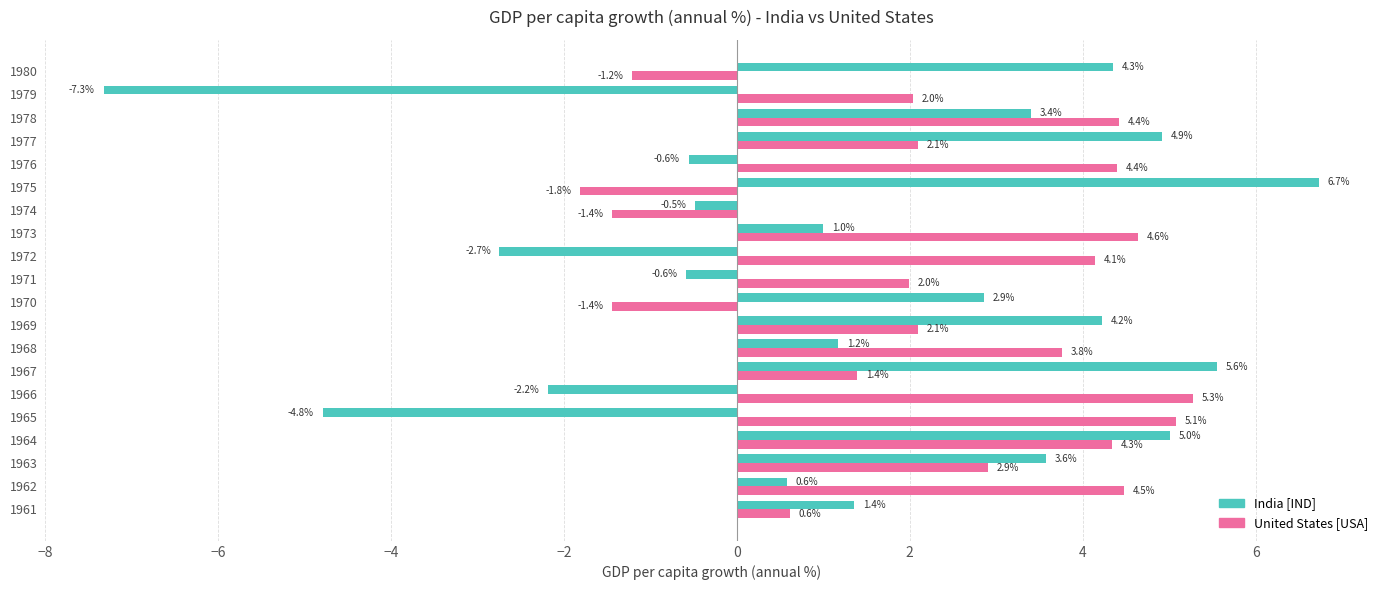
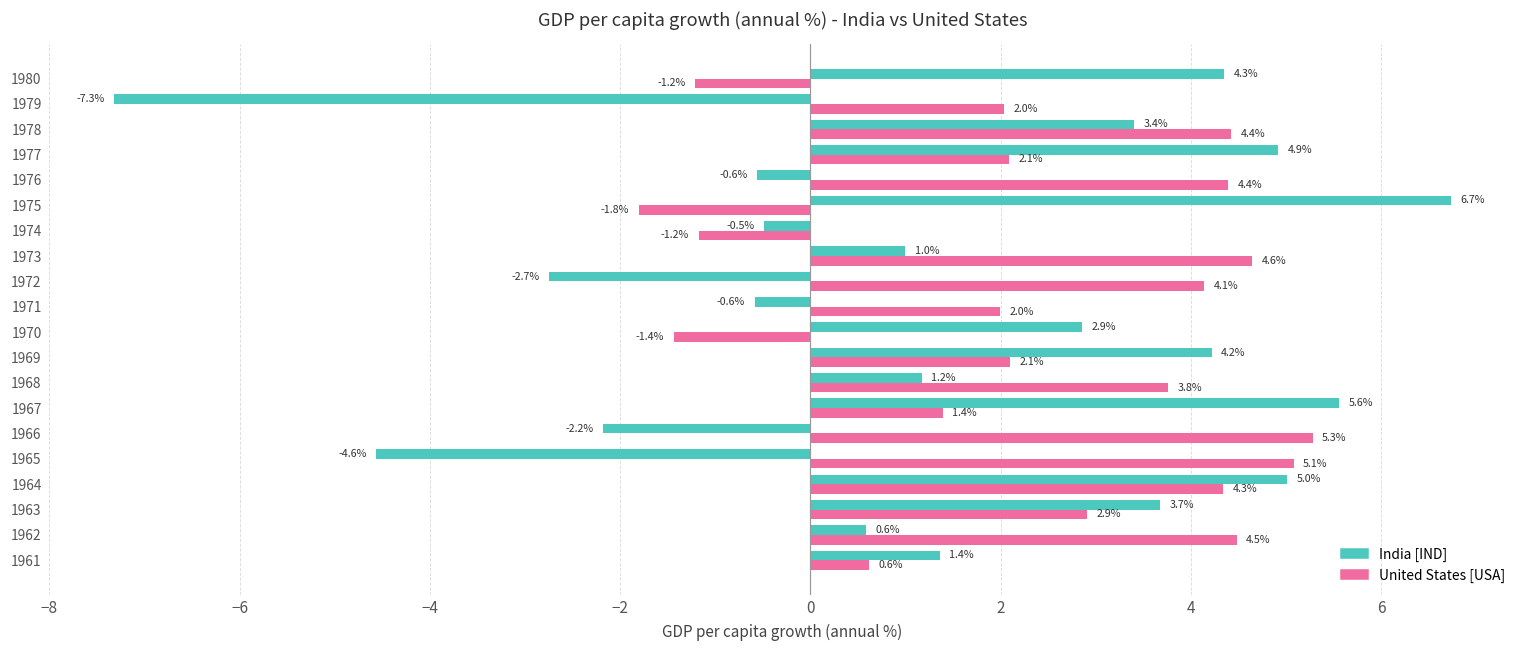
  {
    "India [IND]": {
      "1980": "4.3%",
      "1979": "-7.3%",
      "1978": "3.4%",
      "1977": "4.9%",
      "1976": "-0.6%",
      "1975": "6.7%",
      "1974": "-0.5%",
      "1973": "1.0%",
      "1972": "-2.7%",
      "1971": "-0.6%",
      "1970": "2.9%",
      "1969": "4.2%",
      "1968": "1.2%",
      "1967": "5.6%",
      "1966": "-2.2%",
-     "1965": "-4.8%",
+     "1965": "-4.6%",
      "1964": "5.0%",
-     "1963": "3.6%",
+     "1963": "3.7%",
      "1962": "0.6%",
      "1961": "1.4%"
    },
    "United States [USA]": {
      "1980": "-1.2%",
      "1979": "2.0%",
      "1978": "4.4%",
      "1977": "2.1%",
      "1976": "4.4%",
      "1975": "-1.8%",
-     "1974": "-1.4%",
+     "1974": "-1.2%",
      "1973": "4.6%",
      "1972": "4.1%",
      "1971": "2.0%",
      "1970": "-1.4%",
      "1969": "2.1%",
      "1968": "3.8%",
      "1967": "1.4%",
      "1966": "5.3%",
      "1965": "5.1%",
      "1964": "4.3%",
      "1963": "2.9%",
      "1962": "4.5%",
      "1961": "0.6%"
    }
  }
